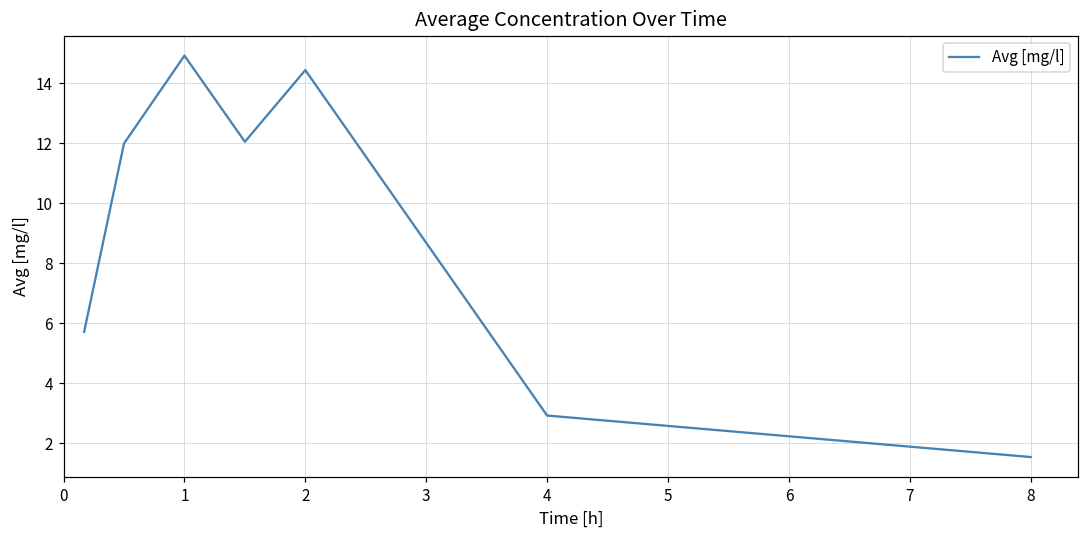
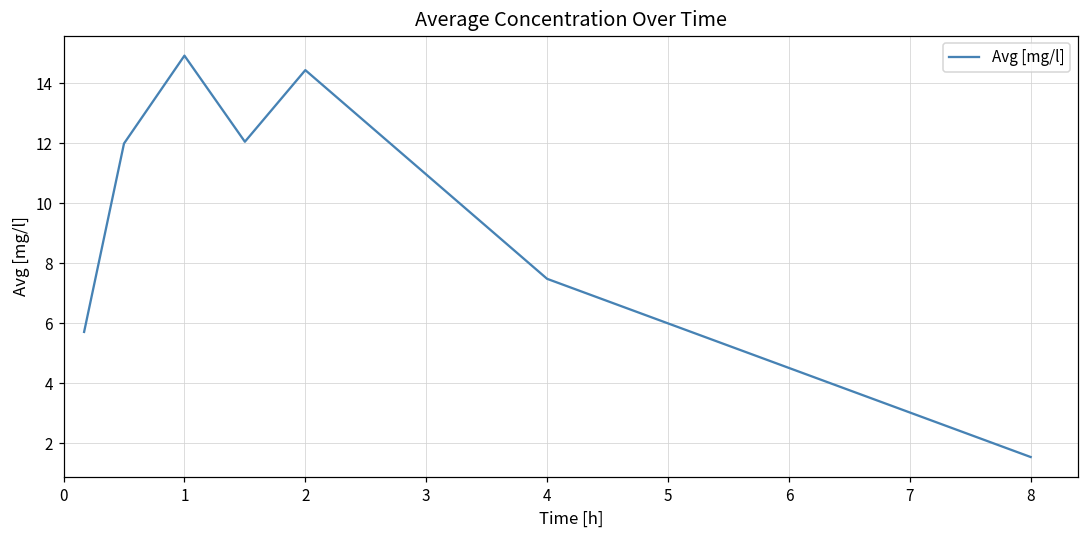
  {
    "1": 14.9,
    "2": 14.4,
-   "4": 2.9,
+   "4": 7.5,
    "8": 1.5
  }
